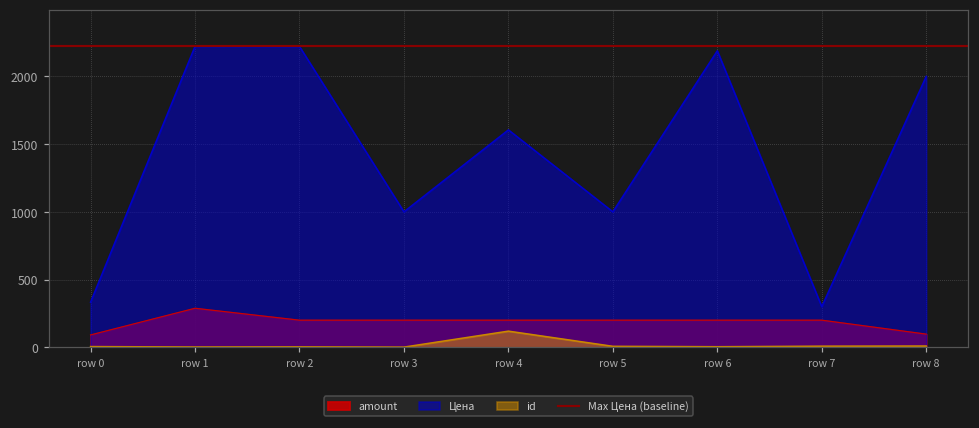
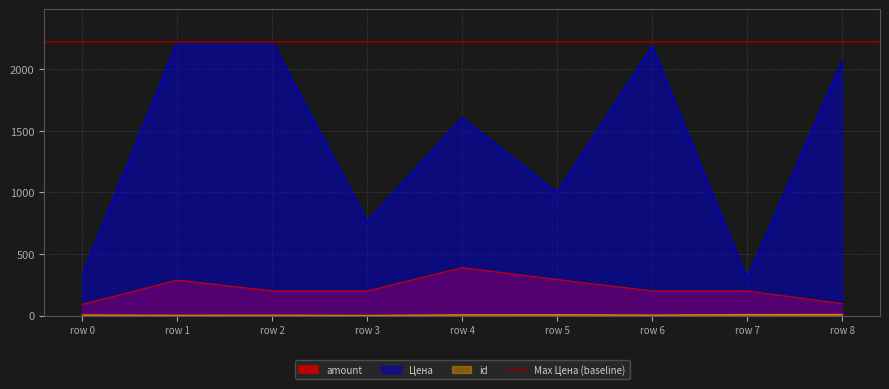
  {
    "amount": {
      "row 0": 90,
      "row 1": 290,
      "row 2": 200,
      "row 3": 200,
-     "row 4": 200,
-     "row 5": 200,
+     "row 4": 390,
+     "row 5": 290,
      "row 6": 200,
      "row 7": 200,
      "row 8": 100
    },
    "Цена": {
      "row 0": 330,
      "row 1": 2220,
      "row 2": 2220,
-     "row 3": 1000,
+     "row 3": 770,
      "row 4": 1610,
      "row 5": 1000,
      "row 6": 2190,
      "row 7": 300,
-     "row 8": 2000
+     "row 8": 2070
    },
    "id": {
      "row 0": 10,
      "row 1": 0,
      "row 2": 0,
      "row 3": 0,
-     "row 4": 120,
+     "row 4": 10,
      "row 5": 10,
      "row 6": 0,
      "row 7": 10,
      "row 8": 10
    }
  }
